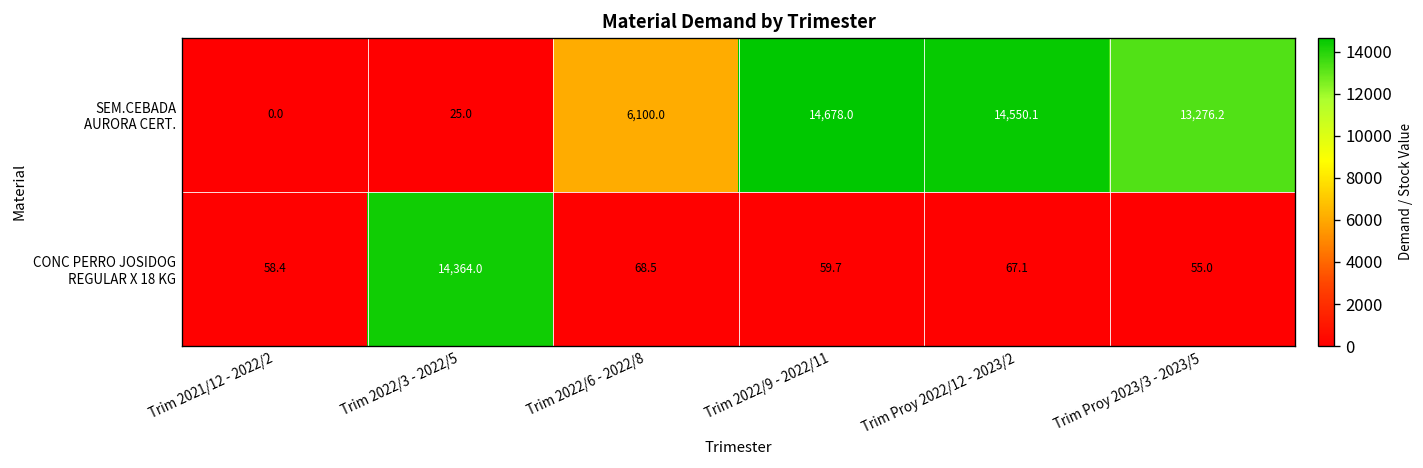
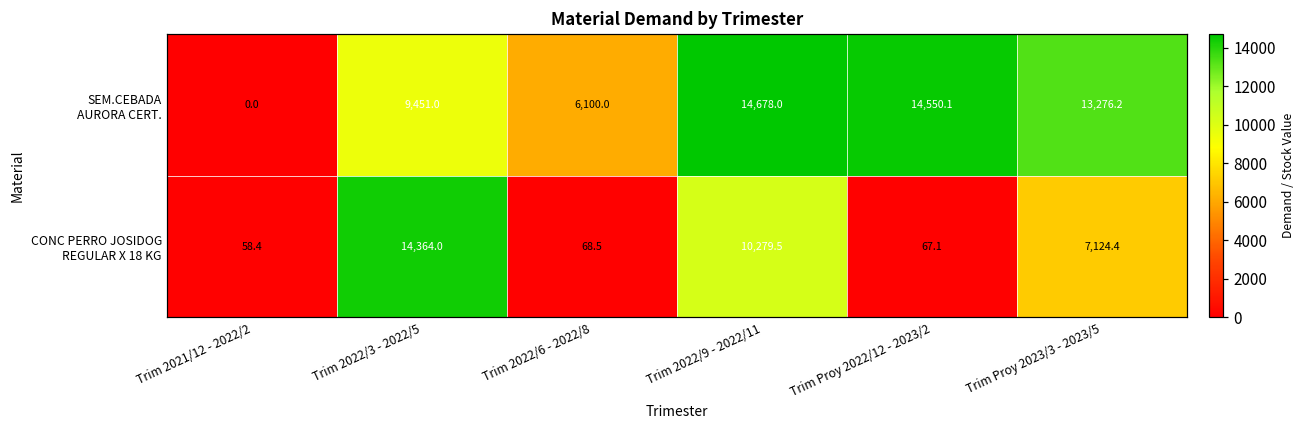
  {
    "SEM.CEBADA AURORA CERT.": {
      "Trim 2021/12 - 2022/2": "0.0",
-     "Trim 2022/3 - 2022/5": "25.0",
+     "Trim 2022/3 - 2022/5": "9,451.0",
      "Trim 2022/6 - 2022/8": "6,100.0",
      "Trim 2022/9 - 2022/11": "14,678.0",
      "Trim Proy 2022/12 - 2023/2": "14,550.1",
      "Trim Proy 2023/3 - 2023/5": "13,276.2"
    },
    "CONC PERRO JOSIDOG REGULAR X 18 KG": {
      "Trim 2021/12 - 2022/2": "58.4",
      "Trim 2022/3 - 2022/5": "14,364.0",
      "Trim 2022/6 - 2022/8": "68.5",
-     "Trim 2022/9 - 2022/11": "59.7",
+     "Trim 2022/9 - 2022/11": "10,279.5",
      "Trim Proy 2022/12 - 2023/2": "67.1",
-     "Trim Proy 2023/3 - 2023/5": "55.0"
+     "Trim Proy 2023/3 - 2023/5": "7,124.4"
    }
  }
